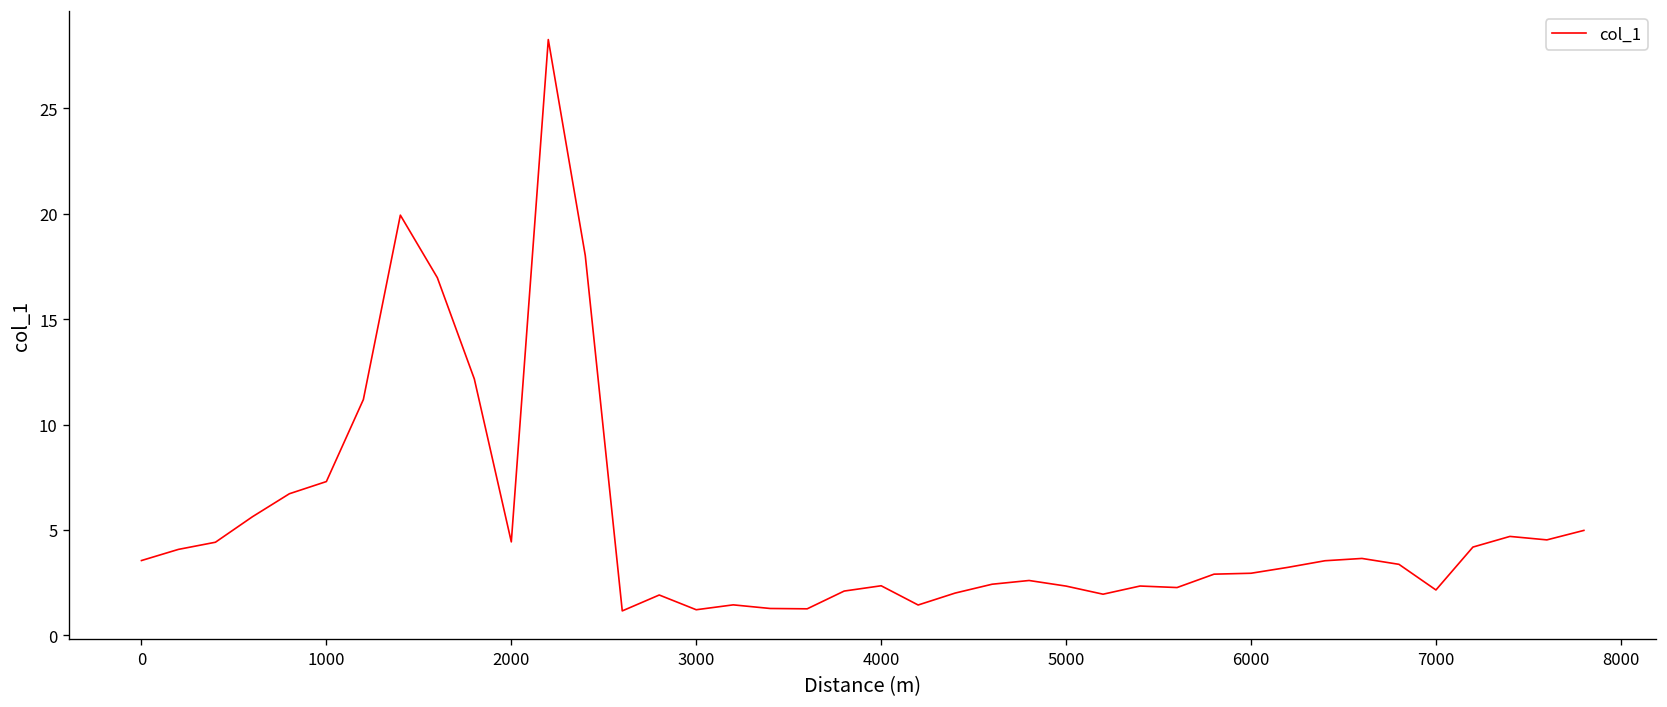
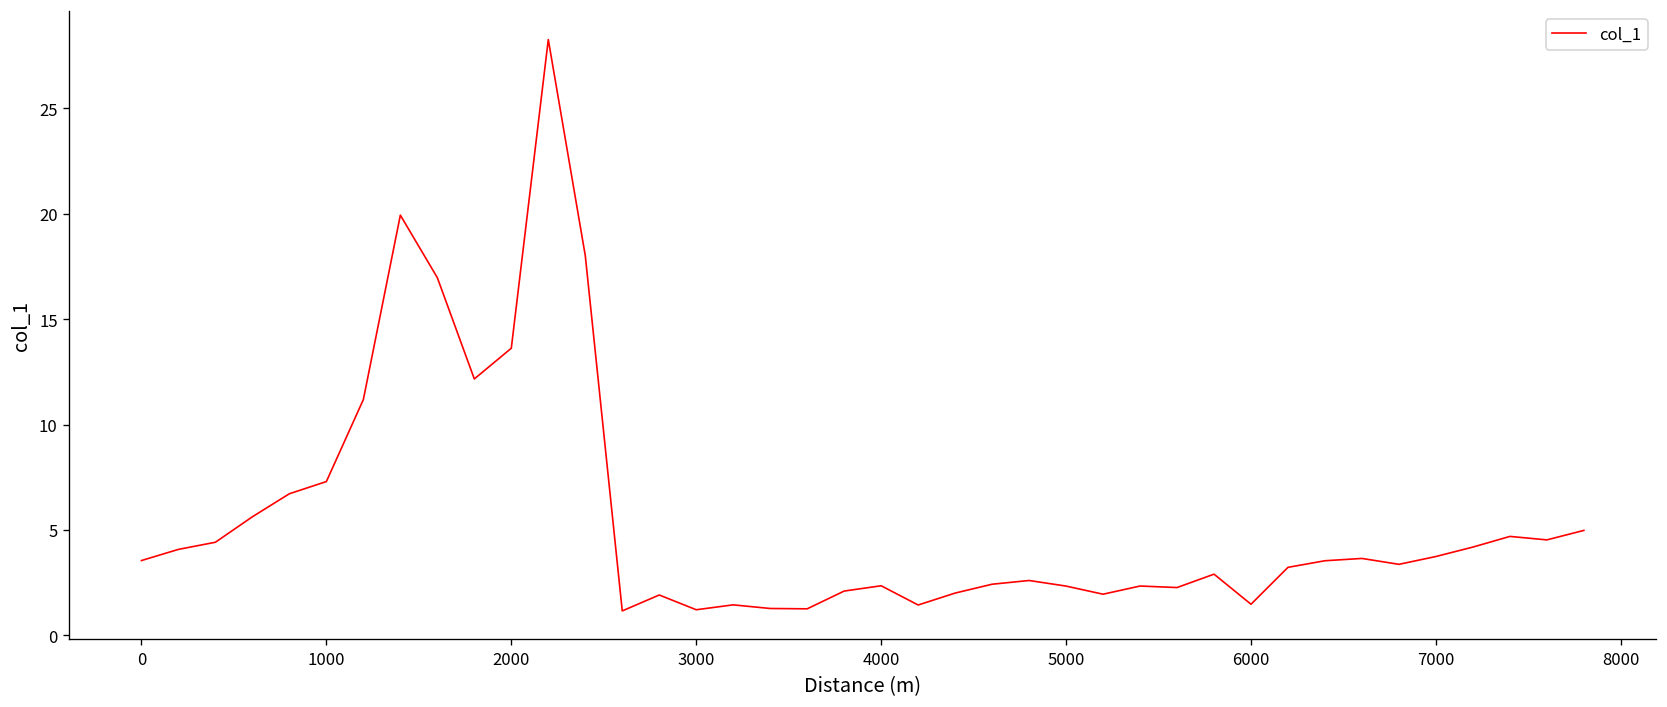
  {
    "0": 3.5,
    "1000": 7.3,
-   "2000": 4.4,
+   "2000": 13.6,
    "3000": 1.2,
    "4000": 2.4,
    "5000": 2.3,
-   "6000": 2.9,
-   "7000": 2.2
+   "6000": 1.5,
+   "7000": 3.7
  }
